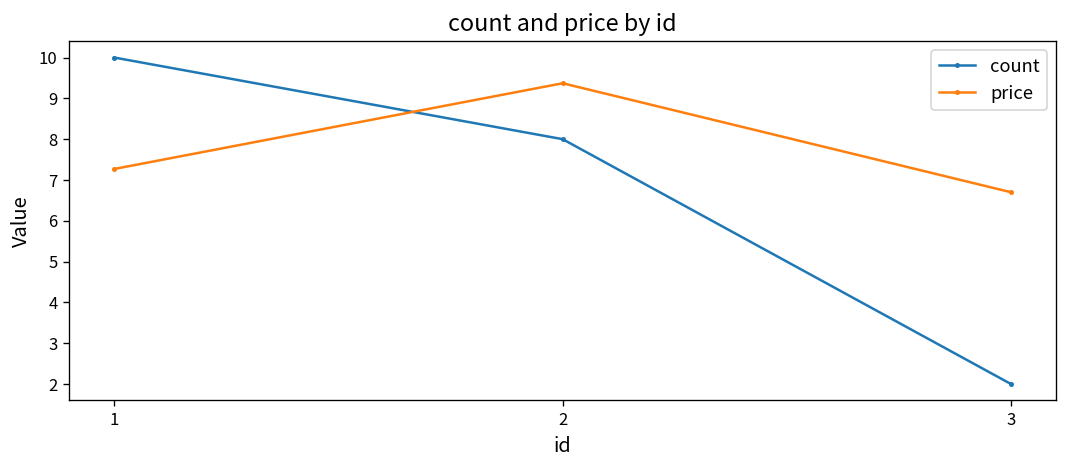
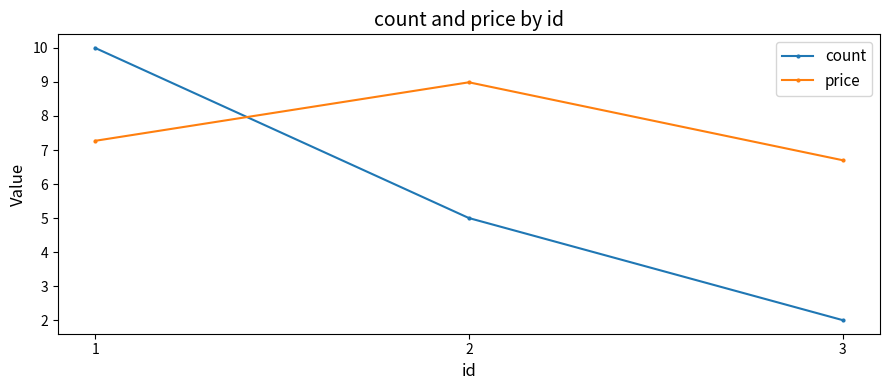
  {
    "count": {
      "1": 10,
-     "2": 8,
+     "2": 5,
      "3": 2
    },
    "price": {
      "1": 7.3,
-     "2": 9.4,
+     "2": 9.0,
      "3": 6.7
    }
  }
